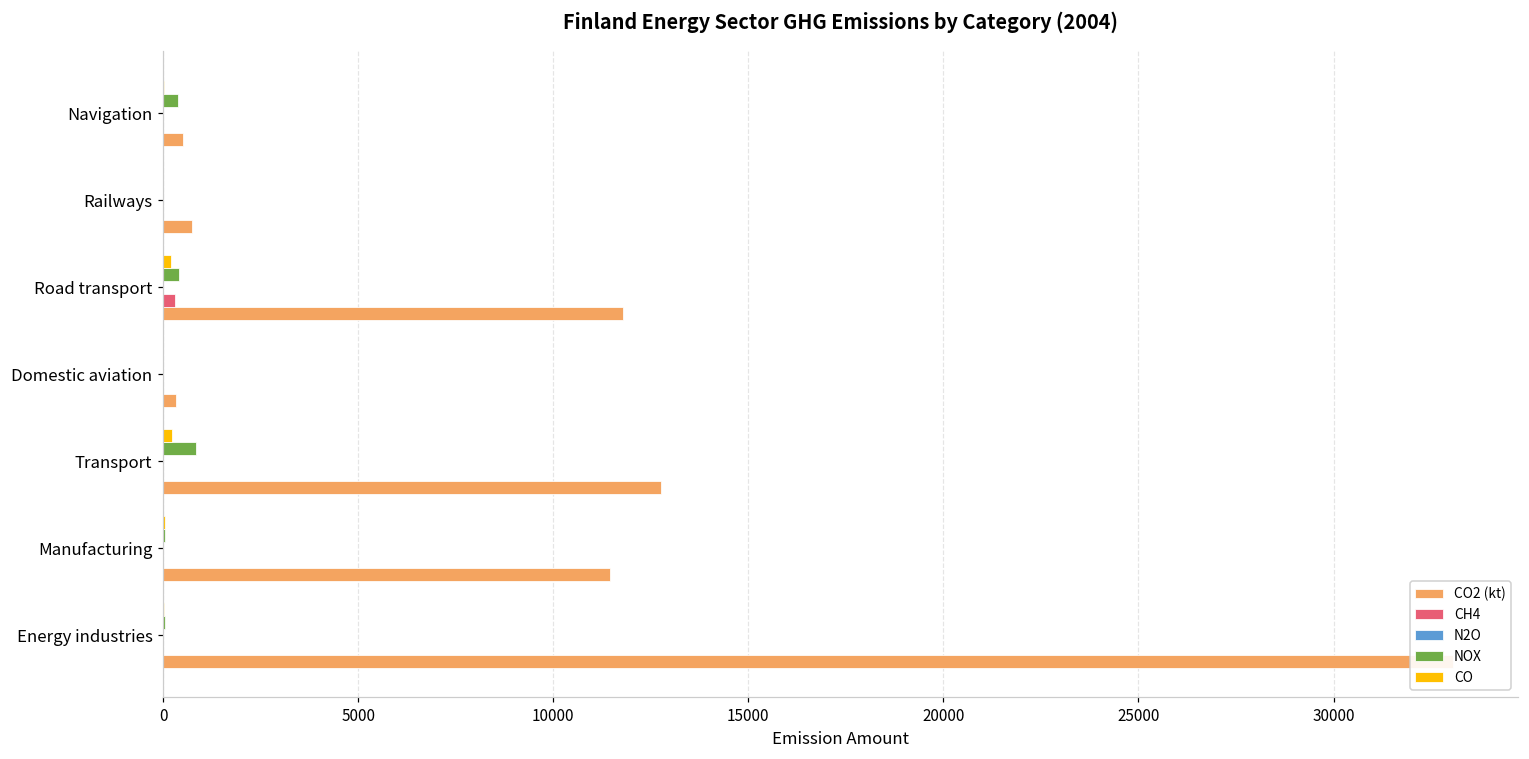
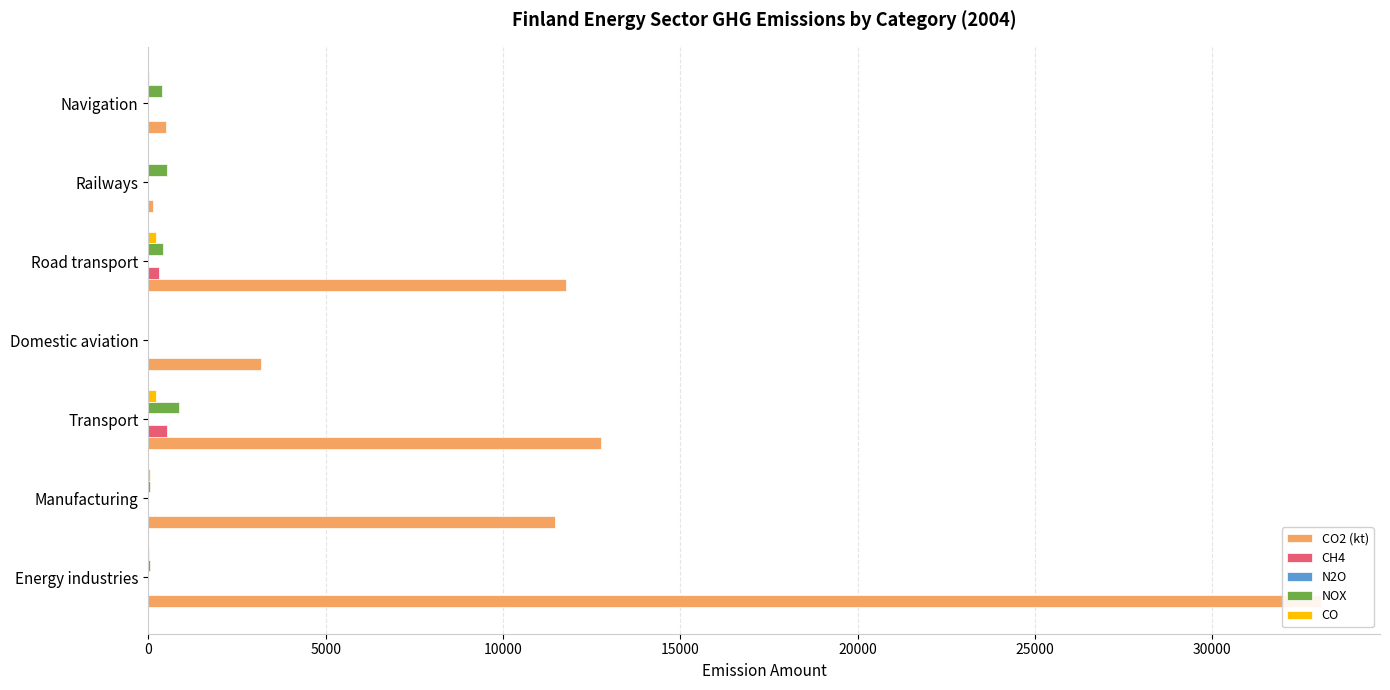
  {
    "CO2 (kt)": {
      "Navigation": 500,
-     "Railways": 700,
+     "Railways": 100,
      "Road transport": 11800,
-     "Domestic aviation": 300,
+     "Domestic aviation": 3200,
      "Transport": 12800,
      "Manufacturing": 11500
    },
    "CH4": {
      "Road transport": 300,
-     "Transport": 0
+     "Transport": 500
    },
    "NOX": {
      "Navigation": 400,
-     "Railways": 0,
+     "Railways": 500,
      "Road transport": 400,
      "Transport": 900
    },
    "CO": {
      "Road transport": 200,
      "Transport": 200
    }
  }
